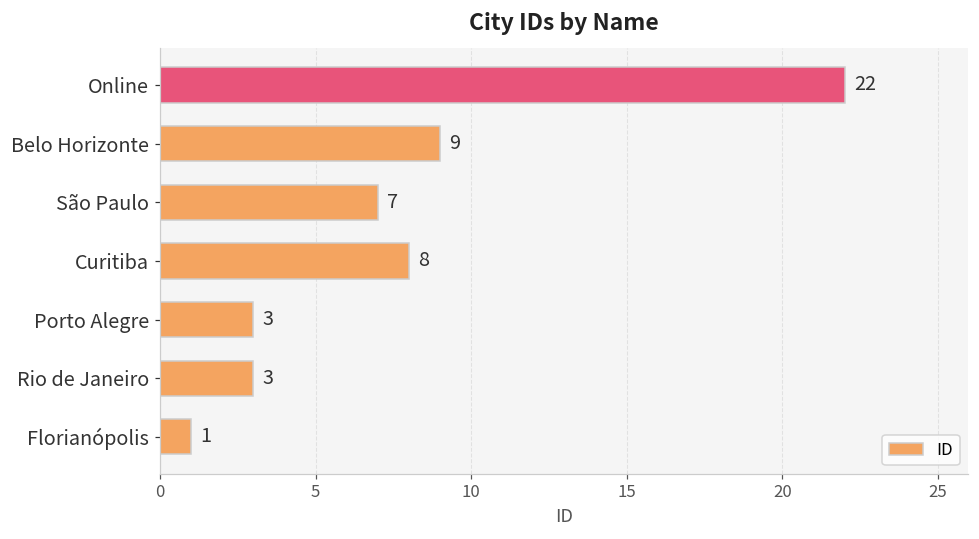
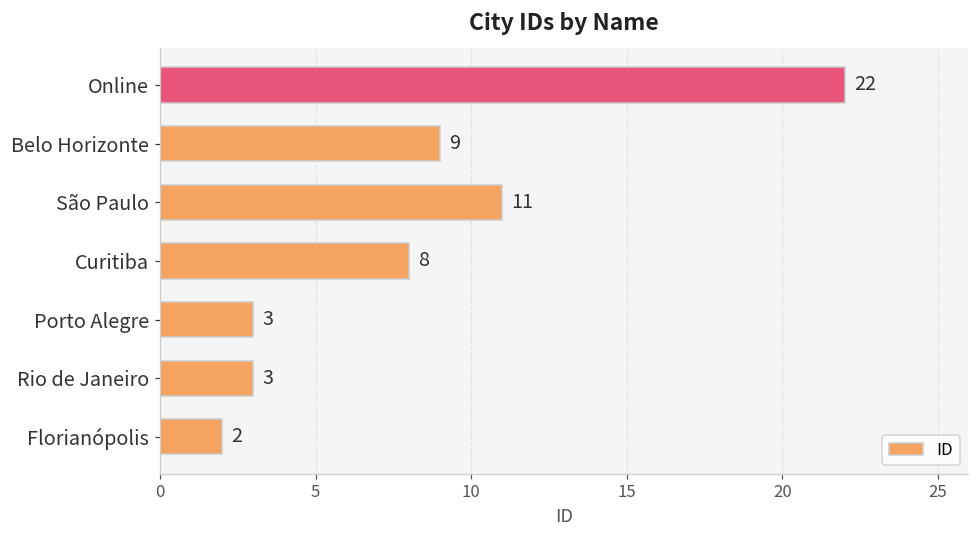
  {
    "Online": 22,
    "Belo Horizonte": 9,
-   "São Paulo": 7,
+   "São Paulo": 11,
    "Curitiba": 8,
    "Porto Alegre": 3,
    "Rio de Janeiro": 3,
-   "Florianópolis": 1
+   "Florianópolis": 2
  }
